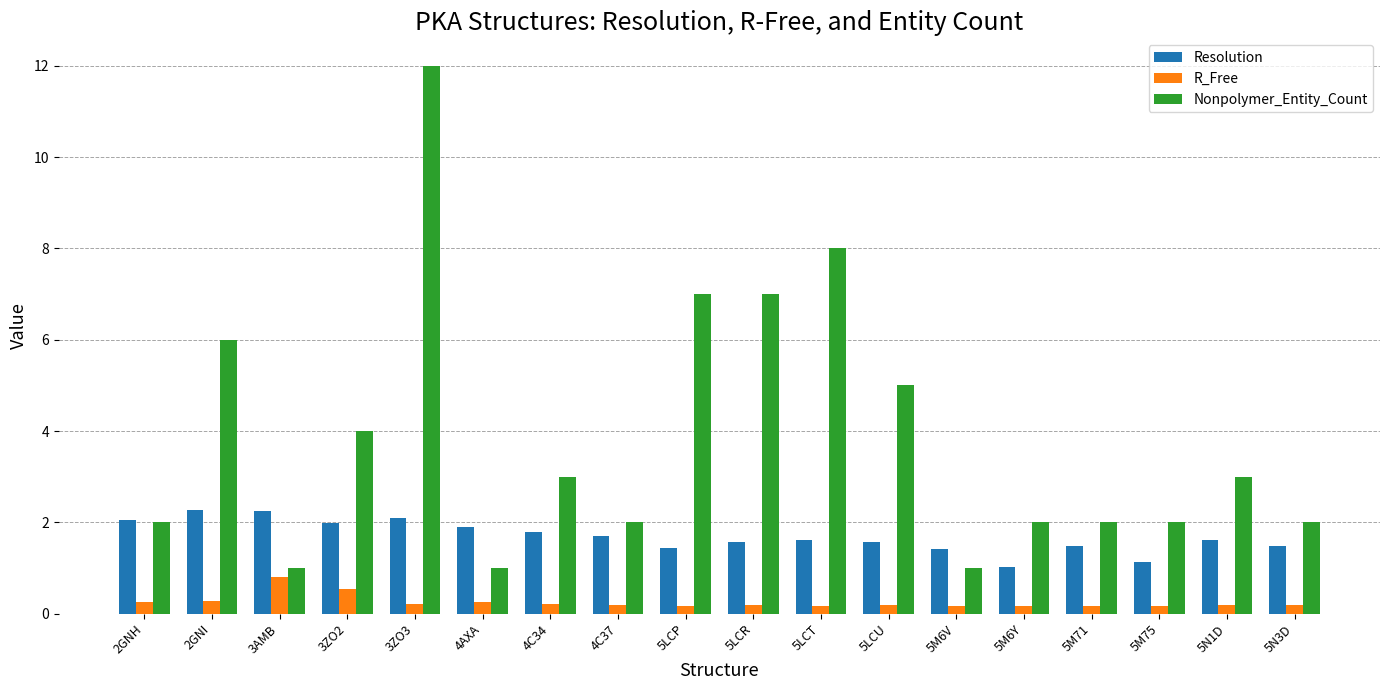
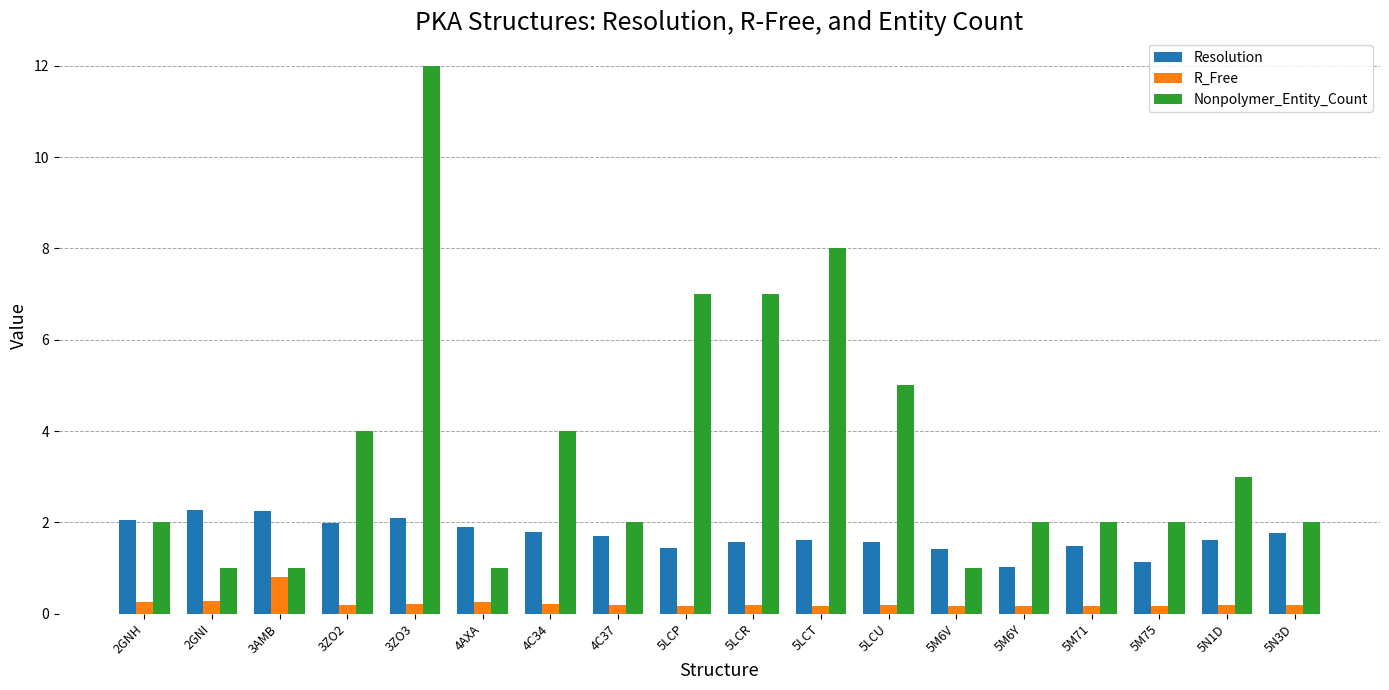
  {
    "Resolution": {
      "2GNH": 2.1,
      "2GNI": 2.3,
      "3AMB": 2.3,
      "3ZO2": 2.0,
      "3ZO3": 2.1,
      "4AXA": 1.9,
      "4C34": 1.8,
      "4C37": 1.7,
      "5LCP": 1.4,
      "5LCR": 1.6,
      "5LCT": 1.6,
      "5LCU": 1.6,
      "5M6V": 1.4,
      "5M6Y": 1.0,
      "5M71": 1.5,
      "5M75": 1.1,
      "5N1D": 1.6,
-     "5N3D": 1.5
+     "5N3D": 1.8
    },
    "R_Free": {
      "2GNH": 0.3,
      "2GNI": 0.3,
      "3AMB": 0.8,
-     "3ZO2": 0.5,
+     "3ZO2": 0.2,
      "3ZO3": 0.2,
      "4AXA": 0.3,
      "4C34": 0.2,
      "4C37": 0.2,
      "5LCP": 0.2,
      "5LCR": 0.2,
      "5LCT": 0.2,
      "5LCU": 0.2,
      "5M6V": 0.2,
      "5M6Y": 0.2,
      "5M71": 0.2,
      "5M75": 0.2,
      "5N1D": 0.2,
      "5N3D": 0.2
    },
    "Nonpolymer_Entity_Count": {
      "2GNH": 2,
-     "2GNI": 6,
+     "2GNI": 1,
      "3AMB": 1,
      "3ZO2": 4,
      "3ZO3": 12,
      "4AXA": 1,
-     "4C34": 3,
+     "4C34": 4,
      "4C37": 2,
      "5LCP": 7,
      "5LCR": 7,
      "5LCT": 8,
      "5LCU": 5,
      "5M6V": 1,
      "5M6Y": 2,
      "5M71": 2,
      "5M75": 2,
      "5N1D": 3,
      "5N3D": 2
    }
  }
